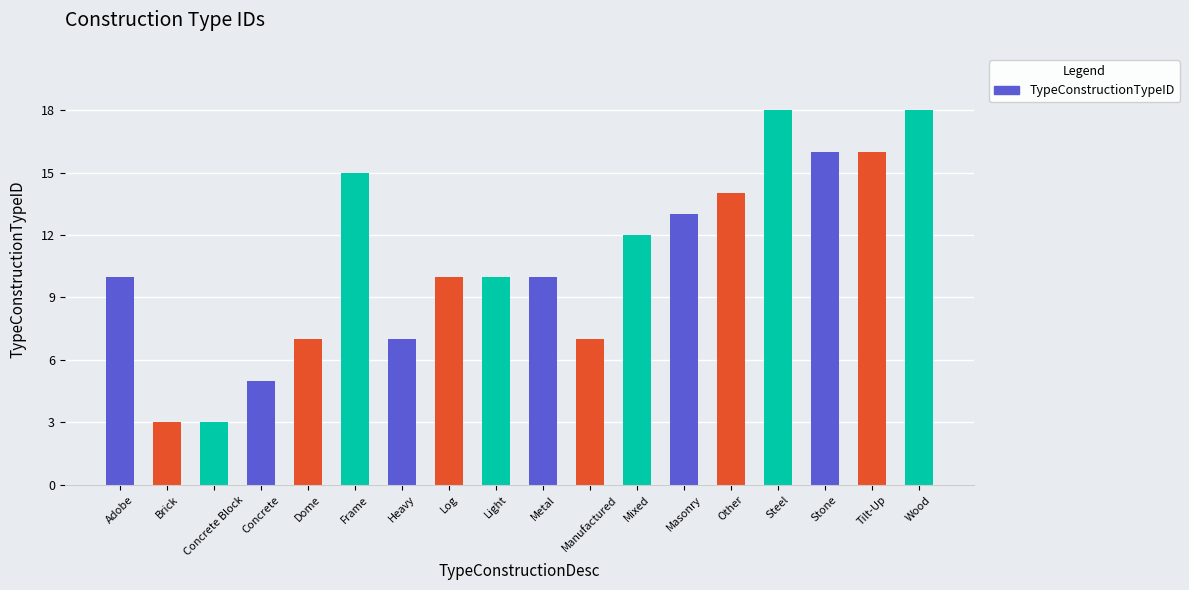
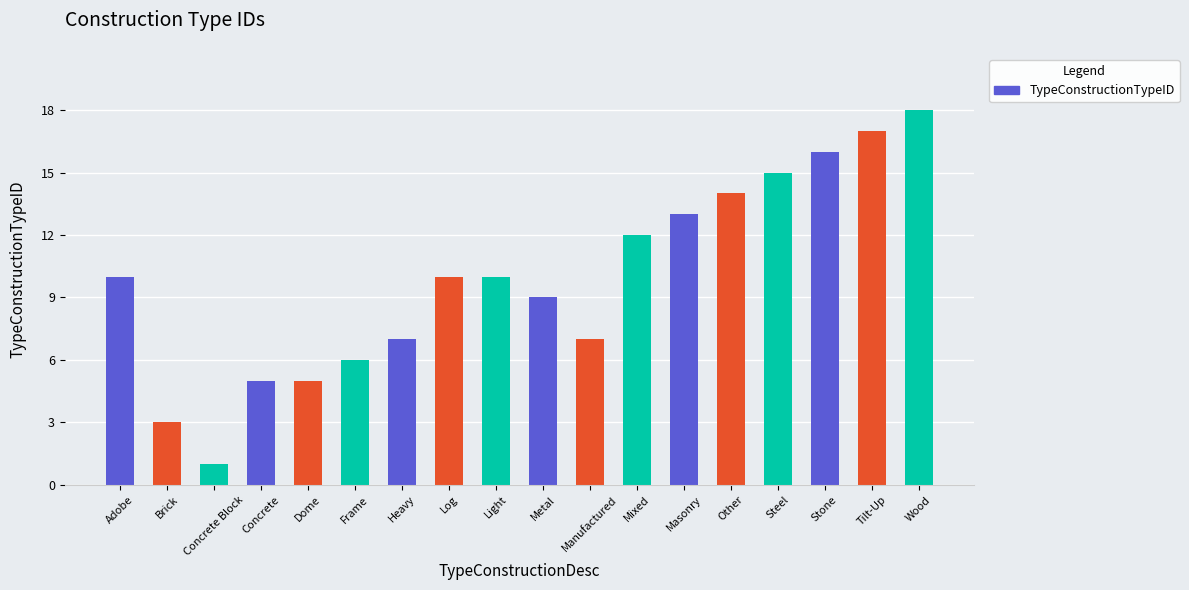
  {
    "Adobe": 10,
    "Brick": 3,
-   "Concrete Block": 3,
+   "Concrete Block": 1,
    "Concrete": 5,
-   "Dome": 7,
-   "Frame": 15,
+   "Dome": 5,
+   "Frame": 6,
    "Heavy": 7,
    "Log": 10,
    "Light": 10,
-   "Metal": 10,
+   "Metal": 9,
    "Manufactured": 7,
    "Mixed": 12,
    "Masonry": 13,
    "Other": 14,
-   "Steel": 18,
+   "Steel": 15,
    "Stone": 16,
-   "Tilt-Up": 16,
+   "Tilt-Up": 17,
    "Wood": 18
  }
